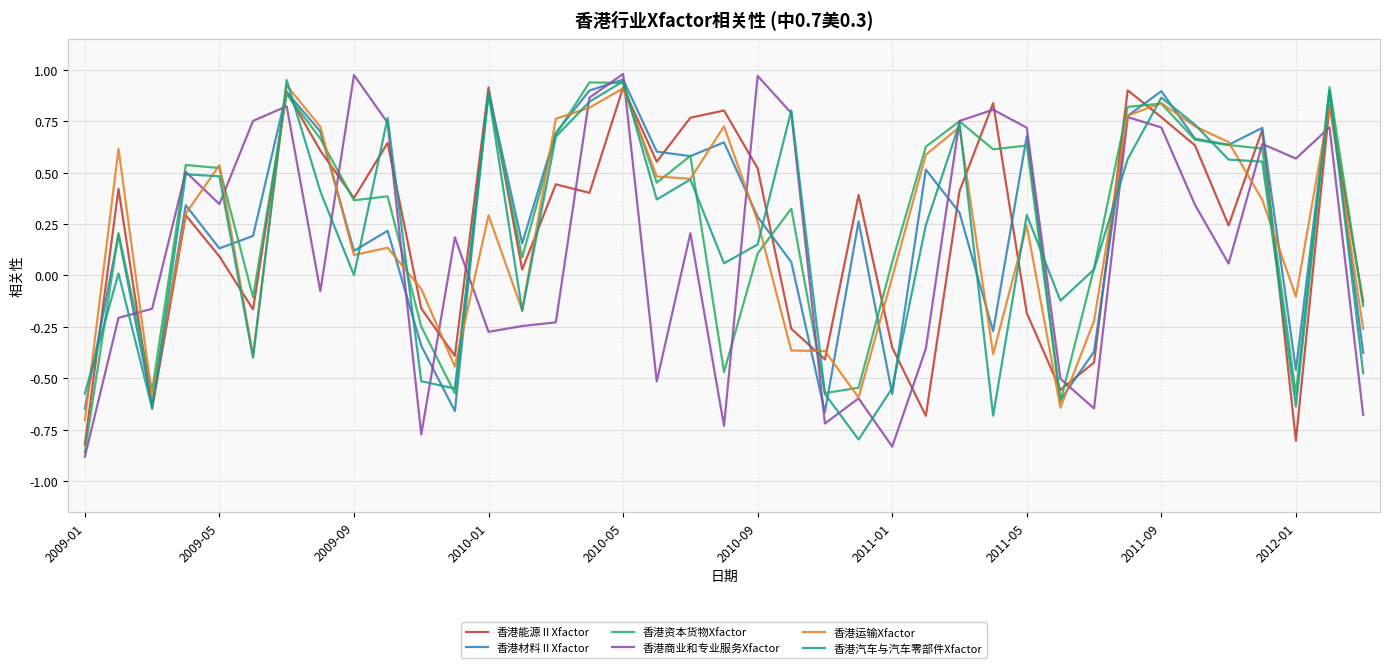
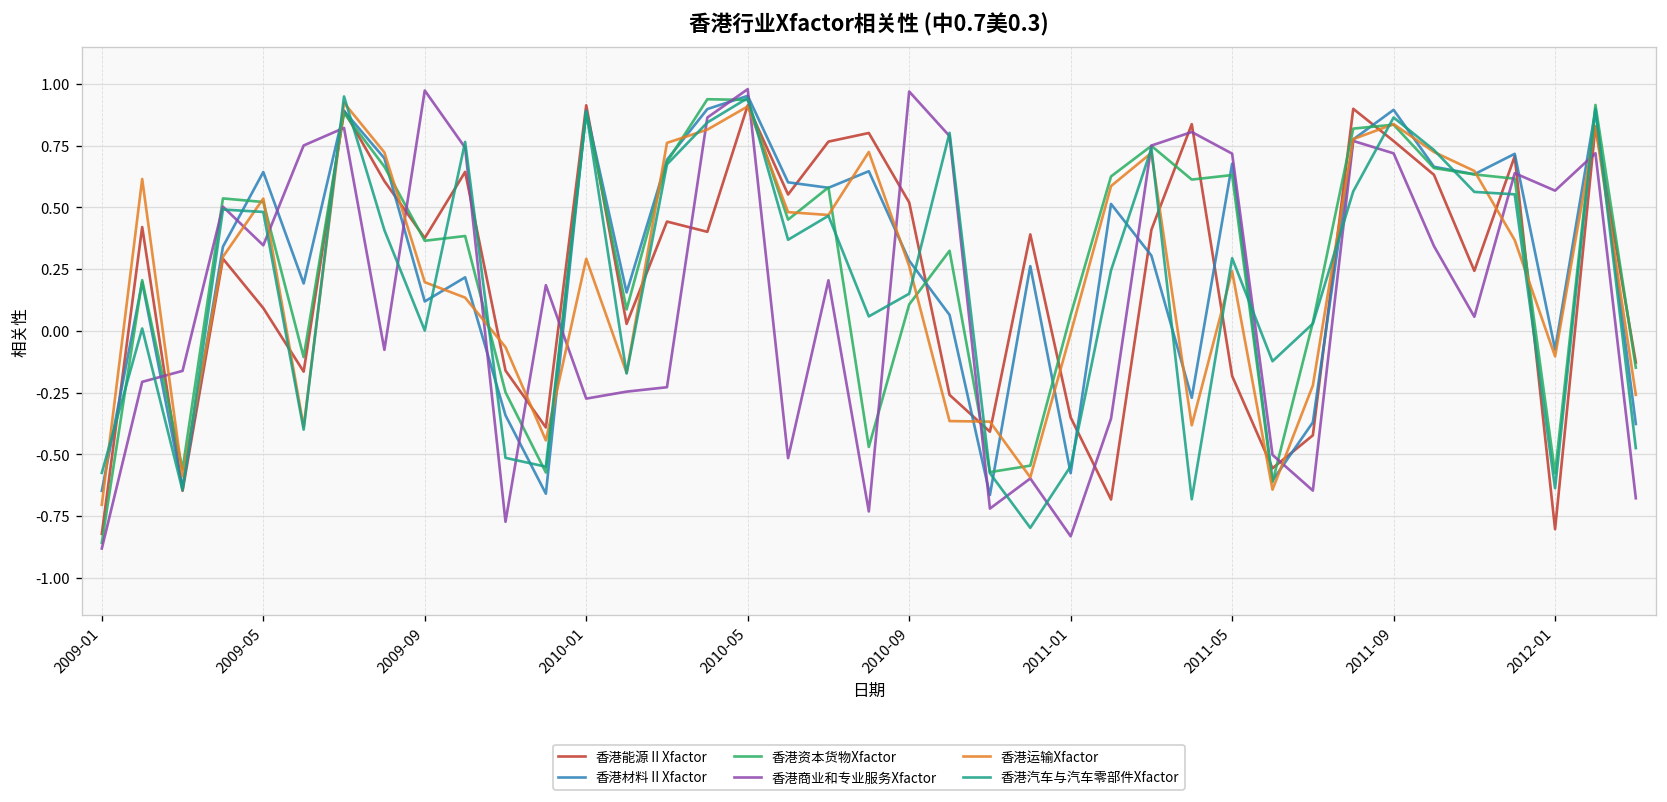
  {
    "香港能源ⅡXfactor": {
      "2009-01": -0.82,
      "2009-05": 0.09,
      "2010-01": 0.91,
      "2010-09": 0.52,
      "2011-01": -0.35,
      "2011-05": -0.18,
      "2011-09": 0.77,
      "2012-01": -0.80
    },
    "香港材料ⅡXfactor": {
      "2009-01": -0.65,
-     "2009-05": 0.13,
+     "2009-05": 0.64,
      "2009-09": 0.12,
      "2010-09": 0.28,
      "2011-01": -0.58,
      "2011-05": 0.68,
      "2011-09": 0.90,
-     "2012-01": -0.46
+     "2012-01": -0.08
    },
    "香港商业和专业服务Xfactor": {
      "2009-01": -0.88,
      "2009-05": 0.35,
      "2009-09": 0.97,
      "2010-01": -0.27,
      "2010-05": 0.98,
      "2010-09": 0.97,
      "2011-01": -0.83,
      "2011-05": 0.72,
      "2011-09": 0.72,
      "2012-01": 0.57
    },
    "香港运输Xfactor": {
      "2009-01": -0.70,
      "2009-05": 0.54,
-     "2009-09": 0.10,
+     "2009-09": 0.20,
      "2010-01": 0.29,
      "2010-09": 0.26,
      "2011-01": -0.01,
      "2011-05": 0.24,
      "2012-01": -0.10
    }
  }
